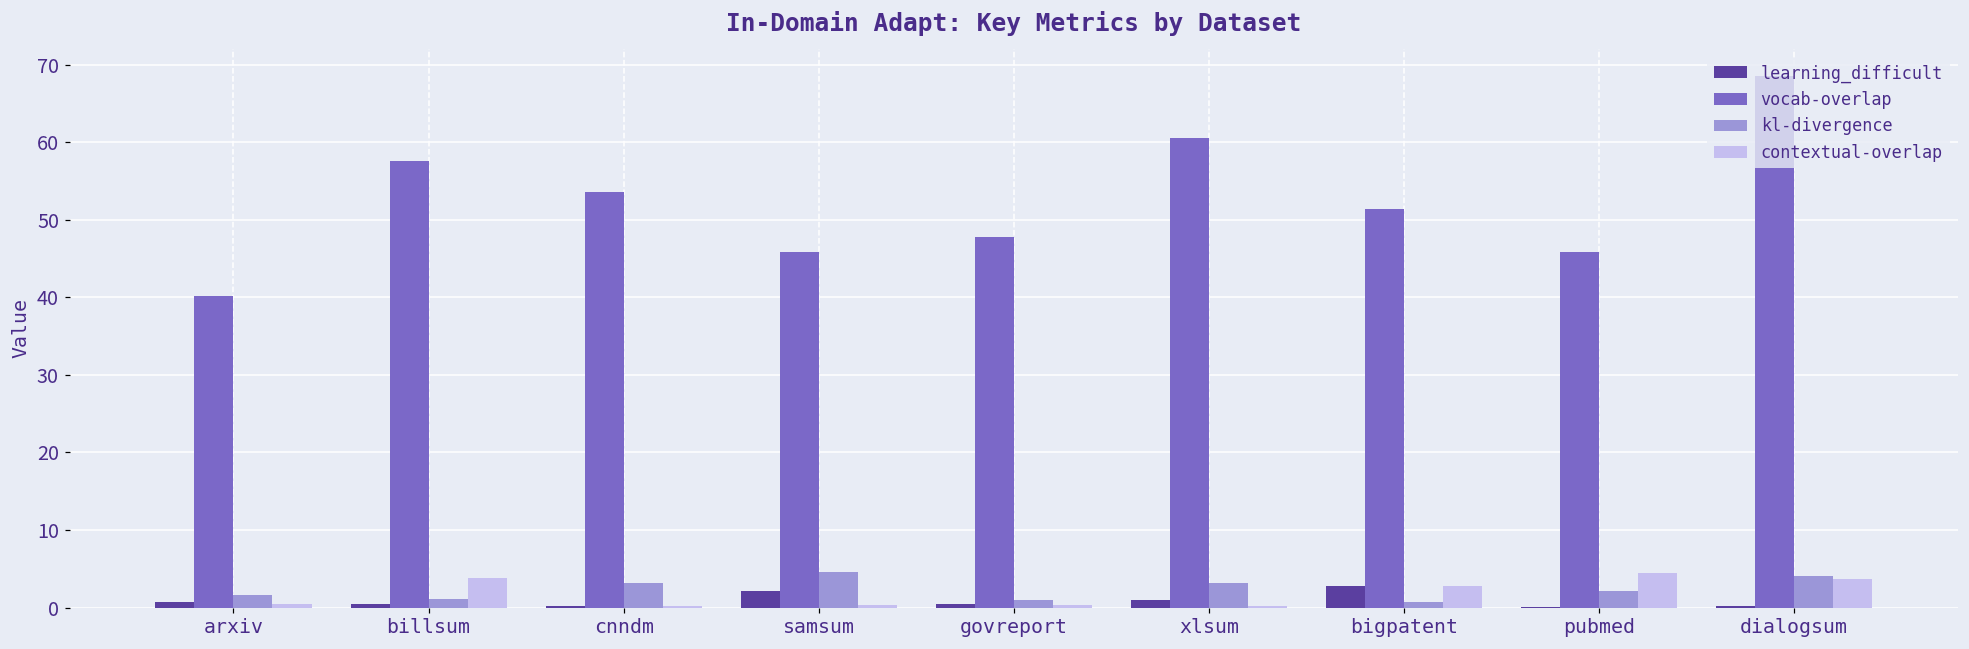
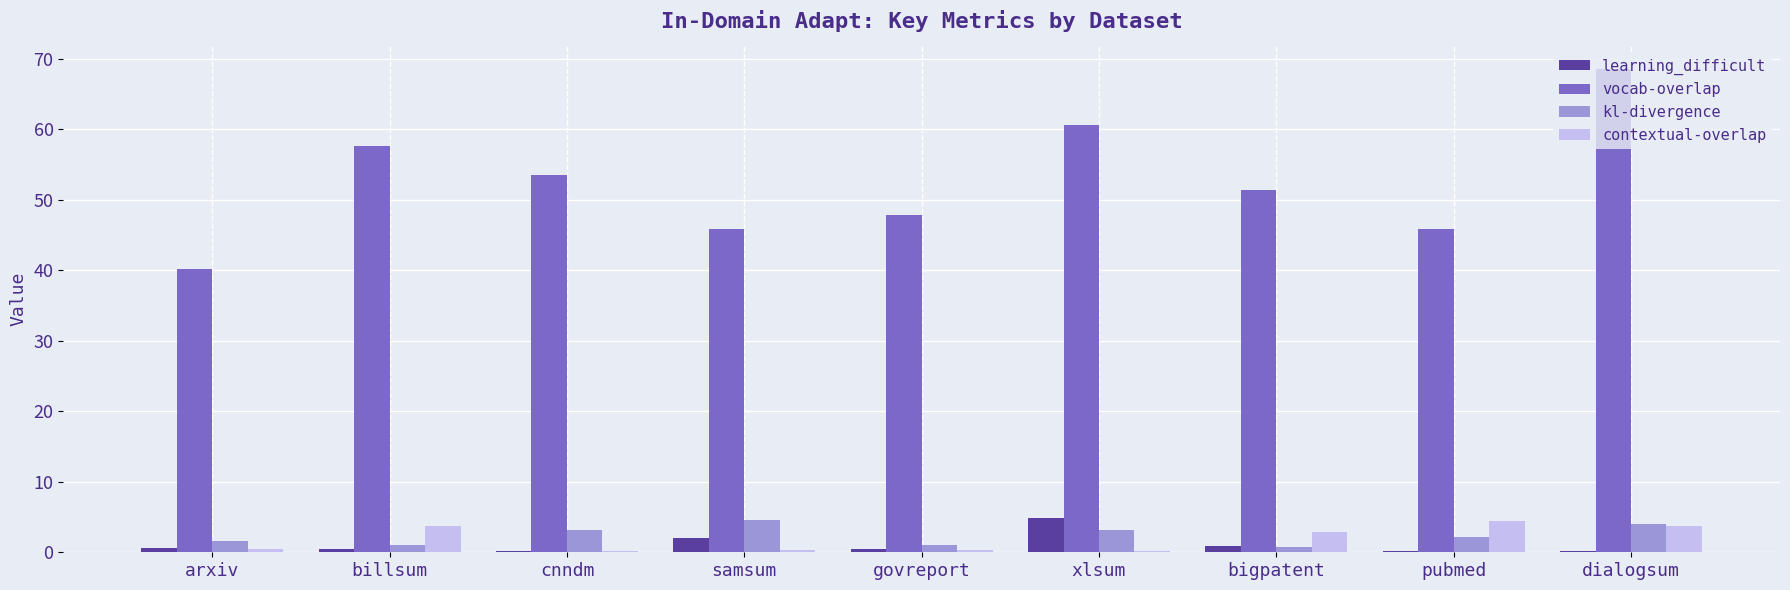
  {
    "learning_difficult": {
      "arxiv": 1,
      "billsum": 0,
      "samsum": 2,
      "govreport": 1,
-     "xlsum": 1,
-     "bigpatent": 3
+     "xlsum": 5,
+     "bigpatent": 1
    },
    "contextual-overlap": {
      "arxiv": 0,
      "billsum": 4,
      "bigpatent": 3,
      "pubmed": 4,
      "dialogsum": 4
    }
  }
